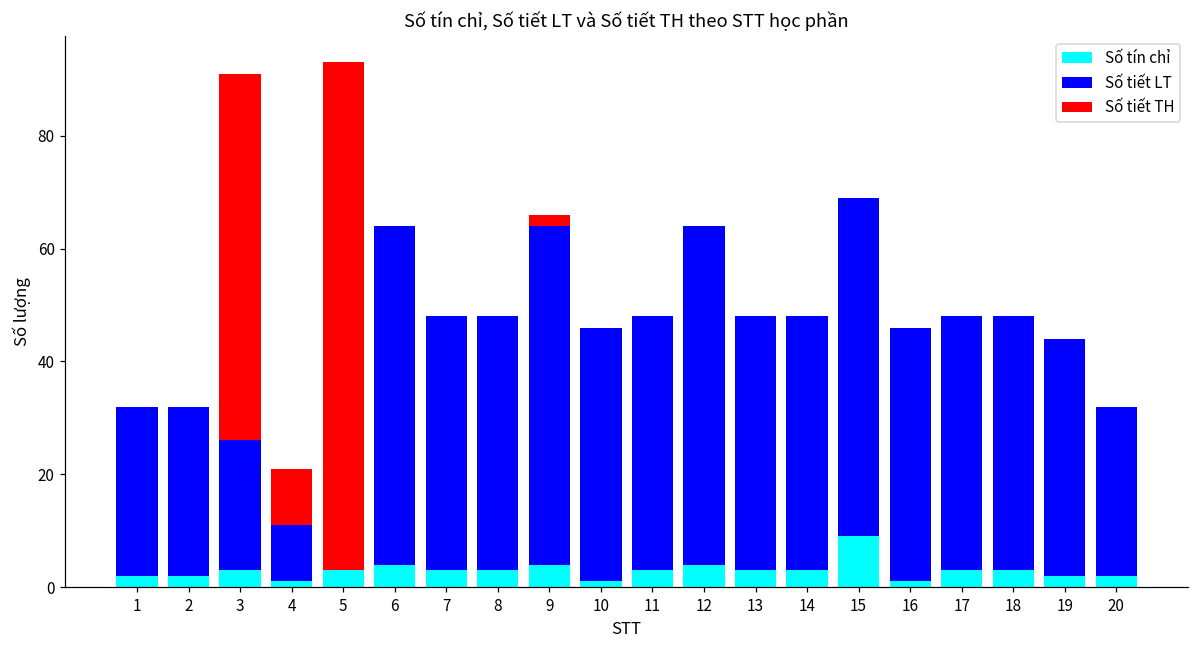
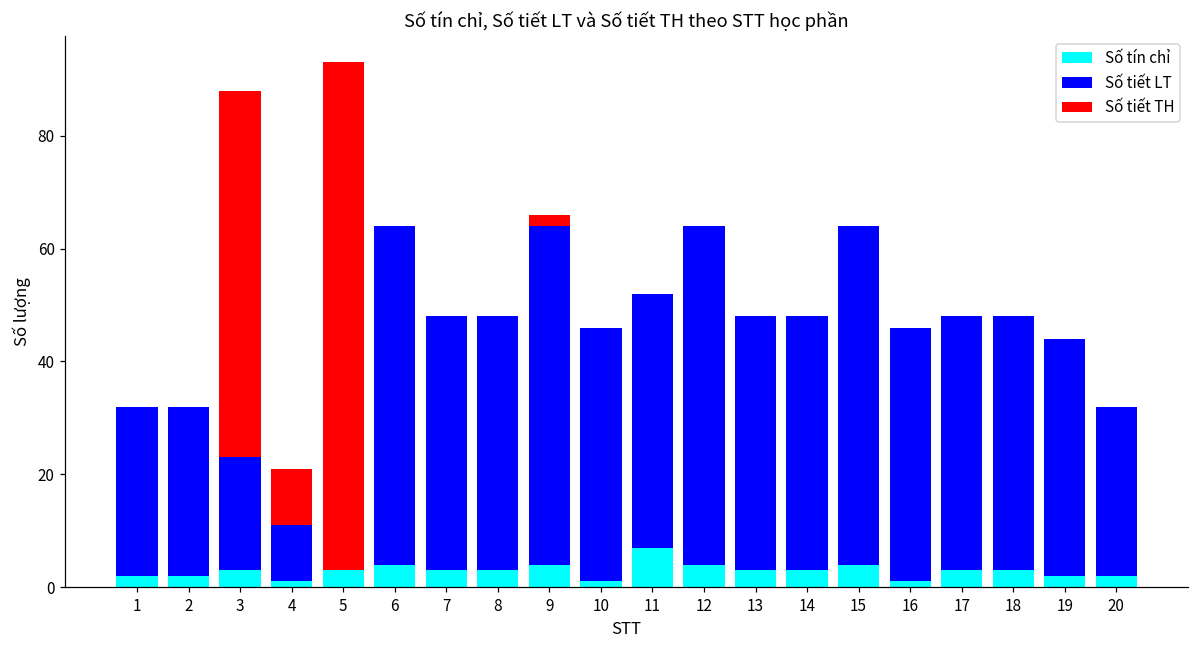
  {
    "Số tín chỉ": {
      "1": 2,
      "2": 2,
      "3": 3,
      "4": 1,
      "5": 3,
      "6": 4,
      "7": 3,
      "8": 3,
      "9": 4,
      "10": 1,
-     "11": 3,
+     "11": 7,
      "12": 4,
      "13": 3,
      "14": 3,
-     "15": 9,
+     "15": 4,
      "16": 1,
      "17": 3,
      "18": 3,
      "19": 2,
      "20": 2
    },
    "Số tiết LT": {
      "1": 30,
      "2": 30,
-     "3": 23,
+     "3": 20,
      "4": 10,
      "5": 0,
      "6": 60,
      "7": 45,
      "8": 45,
      "9": 60,
      "10": 45,
      "11": 45,
      "12": 60,
      "13": 45,
      "14": 45,
      "15": 60,
      "16": 45,
      "17": 45,
      "18": 45,
      "19": 42,
      "20": 30
    },
    "Số tiết TH": {
      "1": 0,
      "2": 0,
      "3": 65,
      "4": 10,
      "5": 90,
      "6": 0,
      "7": 0,
      "8": 0,
      "9": 2,
      "10": 0,
      "11": 0,
      "12": 0,
      "13": 0,
      "14": 0,
      "15": 0,
      "16": 0,
      "17": 0,
      "18": 0,
      "19": 0,
      "20": 0
    }
  }
